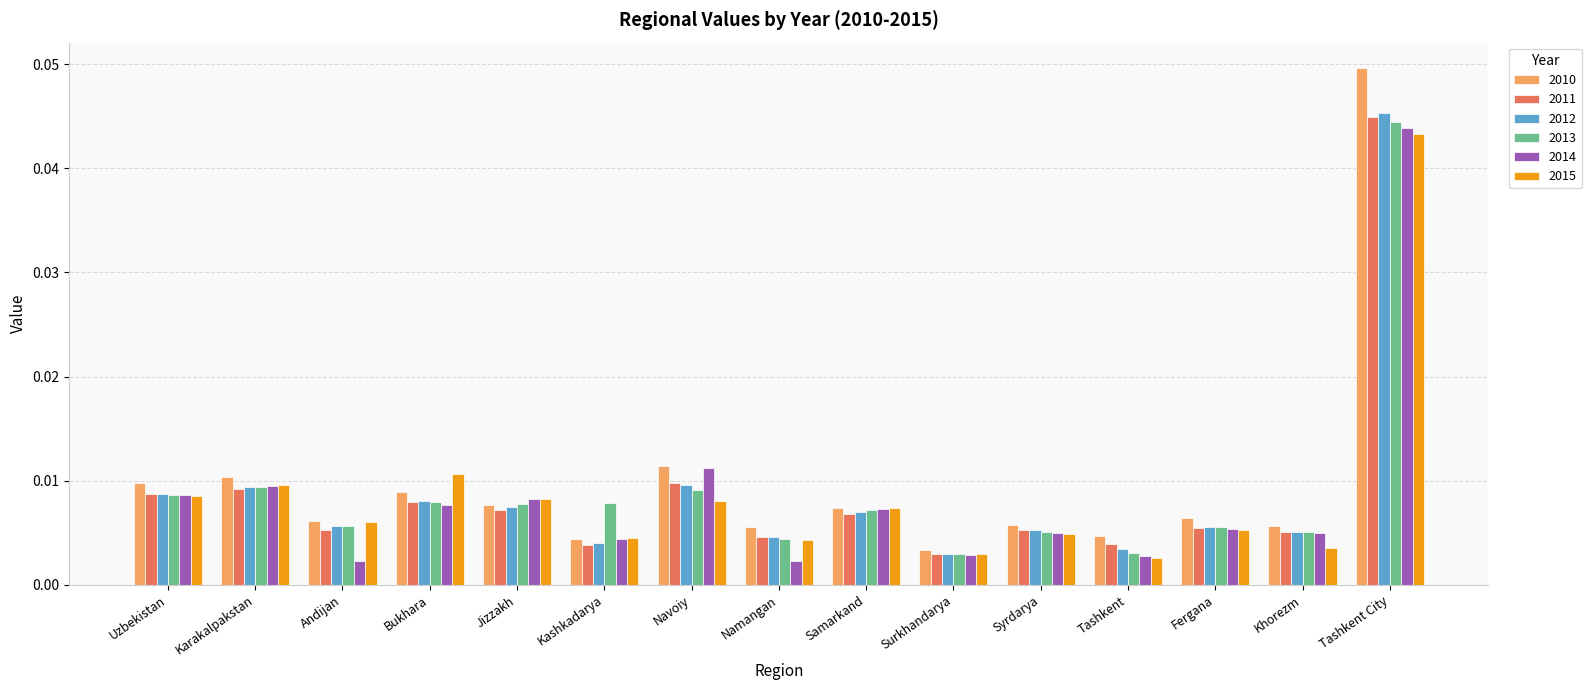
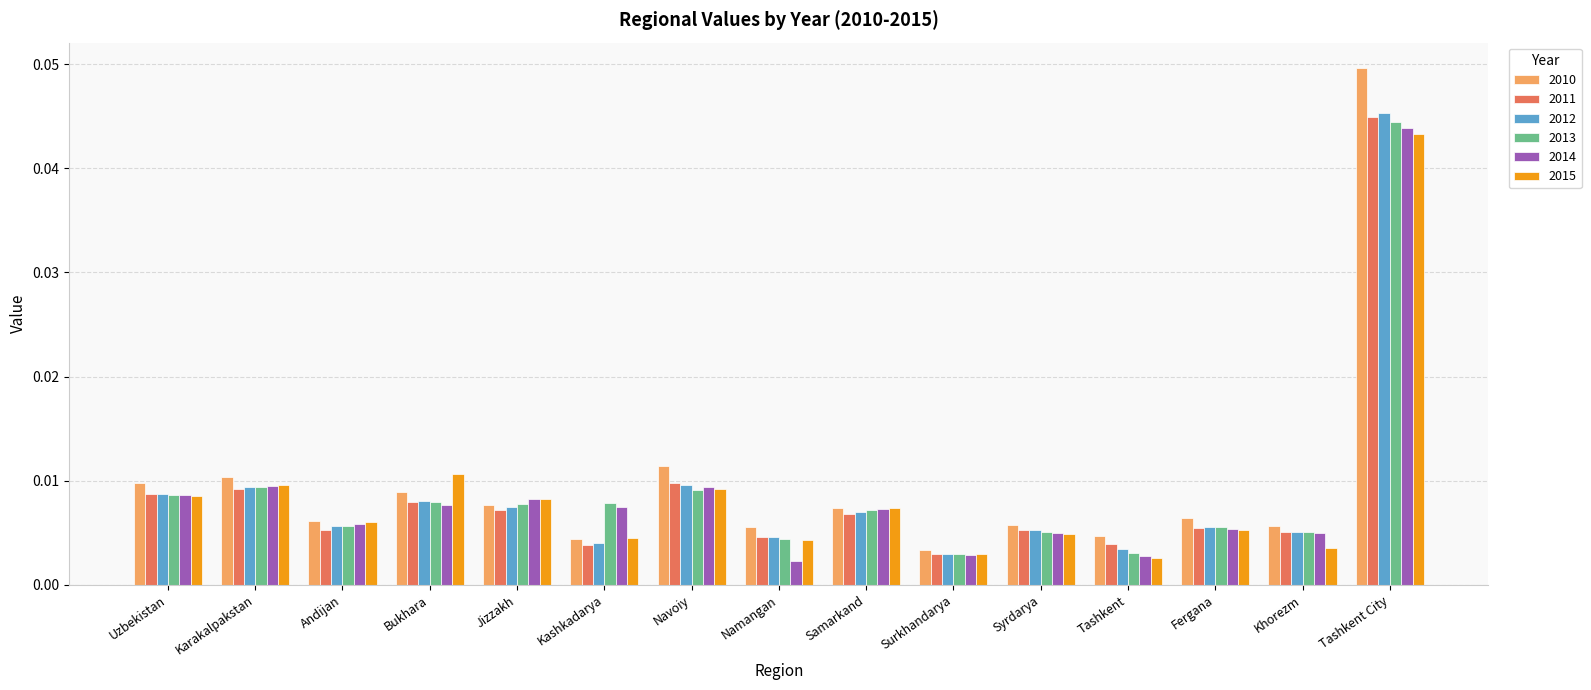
  {
    "2012": {
      "Uzbekistan": 0.0087,
      "Karakalpakstan": 0.0094,
      "Andijan": 0.0056,
      "Bukhara": 0.0080,
      "Jizzakh": 0.0075,
      "Kashkadarya": 0.0040,
      "Navoiy": 0.0095,
      "Namangan": 0.0046,
      "Samarkand": 0.0070,
      "Surkhandarya": 0.0029,
      "Syrdarya": 0.0053,
      "Tashkent": 0.0034,
      "Fergana": 0.0055,
      "Khorezm": 0.0051,
      "Tashkent City": 0.0453
    },
    "2013": {
      "Uzbekistan": 0.0086,
      "Karakalpakstan": 0.0093,
      "Andijan": 0.0057,
      "Bukhara": 0.0080,
      "Jizzakh": 0.0077,
      "Kashkadarya": 0.0078,
      "Navoiy": 0.0091,
      "Namangan": 0.0044,
      "Samarkand": 0.0072,
      "Surkhandarya": 0.0029,
      "Syrdarya": 0.0051,
      "Tashkent": 0.0030,
      "Fergana": 0.0056,
      "Khorezm": 0.0050,
      "Tashkent City": 0.0445
    },
    "2014": {
      "Uzbekistan": 0.0086,
      "Karakalpakstan": 0.0094,
-     "Andijan": 0.0022,
+     "Andijan": 0.0059,
      "Bukhara": 0.0077,
      "Jizzakh": 0.0082,
-     "Kashkadarya": 0.0044,
-     "Navoiy": 0.0113,
+     "Kashkadarya": 0.0074,
+     "Navoiy": 0.0094,
      "Namangan": 0.0023,
      "Samarkand": 0.0073,
      "Surkhandarya": 0.0029,
      "Syrdarya": 0.0050,
      "Tashkent": 0.0027,
      "Fergana": 0.0054,
      "Khorezm": 0.0050,
      "Tashkent City": 0.0439
    },
    "2015": {
      "Uzbekistan": 0.0085,
      "Karakalpakstan": 0.0096,
      "Andijan": 0.0061,
      "Bukhara": 0.0107,
      "Jizzakh": 0.0082,
      "Kashkadarya": 0.0045,
-     "Navoiy": 0.0081,
+     "Navoiy": 0.0092,
      "Namangan": 0.0043,
      "Samarkand": 0.0074,
      "Surkhandarya": 0.0030,
      "Syrdarya": 0.0049,
      "Tashkent": 0.0026,
      "Fergana": 0.0053,
      "Khorezm": 0.0036,
      "Tashkent City": 0.0433
    }
  }
